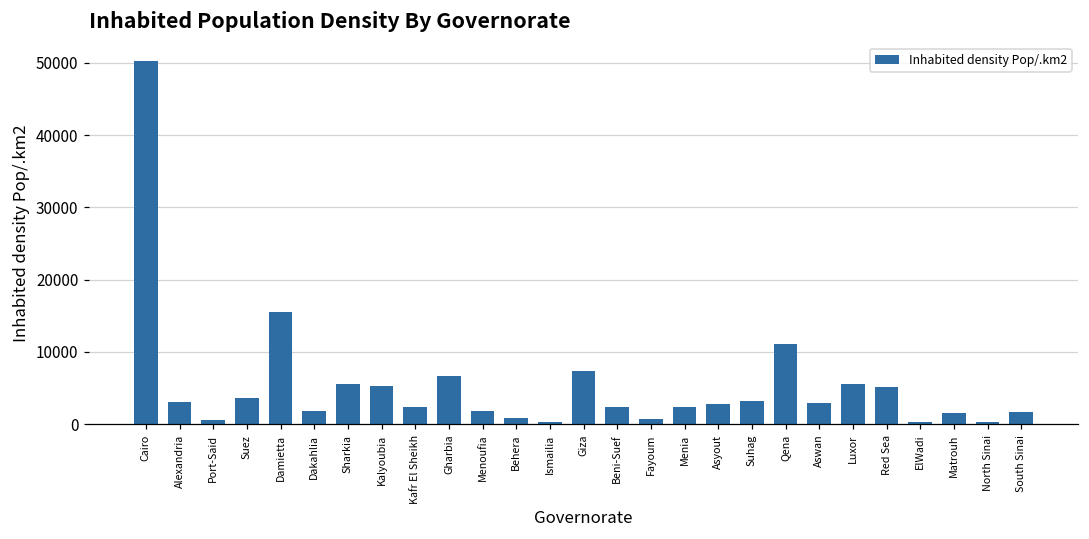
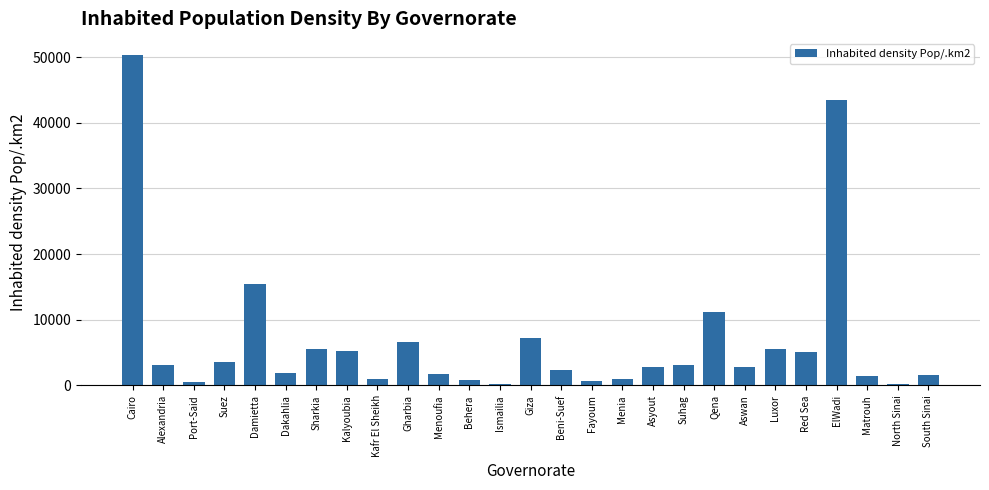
  {
    "Cairo": 50000,
    "Alexandria": 3000,
    "Port-Said": 1000,
    "Suez": 4000,
    "Damietta": 15000,
    "Dakahlia": 2000,
    "Sharkia": 6000,
    "Kalyoubia": 5000,
-   "Kafr El Sheikh": 2000,
+   "Kafr El Sheikh": 1000,
    "Gharbia": 7000,
    "Menoufia": 2000,
    "Behera": 1000,
    "Giza": 7000,
    "Beni-Suef": 2000,
    "Fayoum": 1000,
-   "Menia": 2000,
+   "Menia": 1000,
    "Asyout": 3000,
    "Suhag": 3000,
    "Qena": 11000,
    "Aswan": 3000,
    "Luxor": 6000,
    "Red Sea": 5000,
-   "ElWadi": 0,
+   "ElWadi": 43000,
    "Matrouh": 1000,
    "South Sinai": 2000
  }
